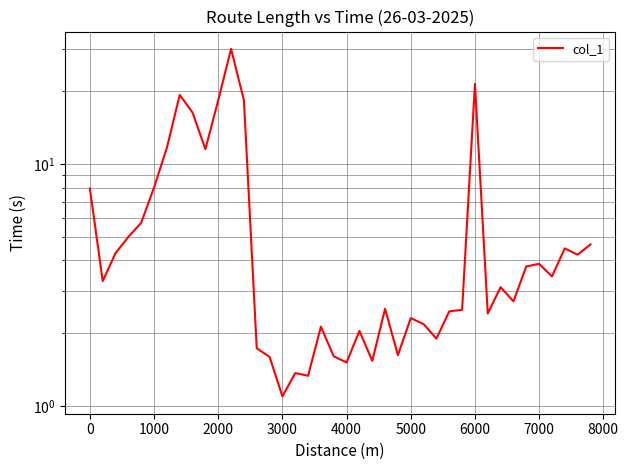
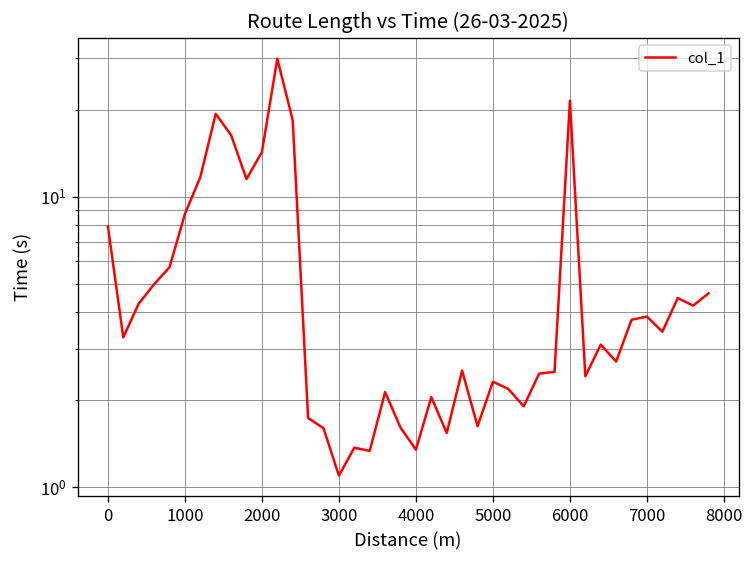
  {
    "0": 7.9,
-   "1000": 8.0,
-   "2000": 18,
+   "1000": 8.7,
+   "2000": 14,
    "3000": 1.1,
-   "4000": 1.5,
+   "4000": 1.3,
    "5000": 2.3,
    "6000": 21,
    "7000": 3.9
  }
